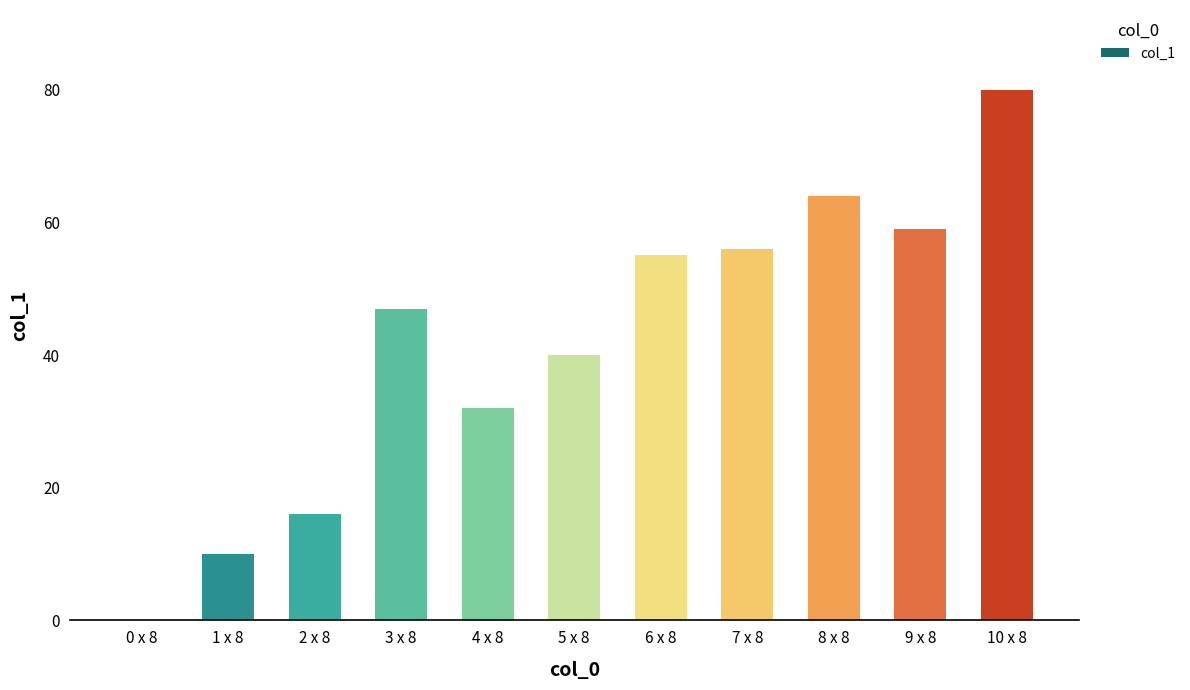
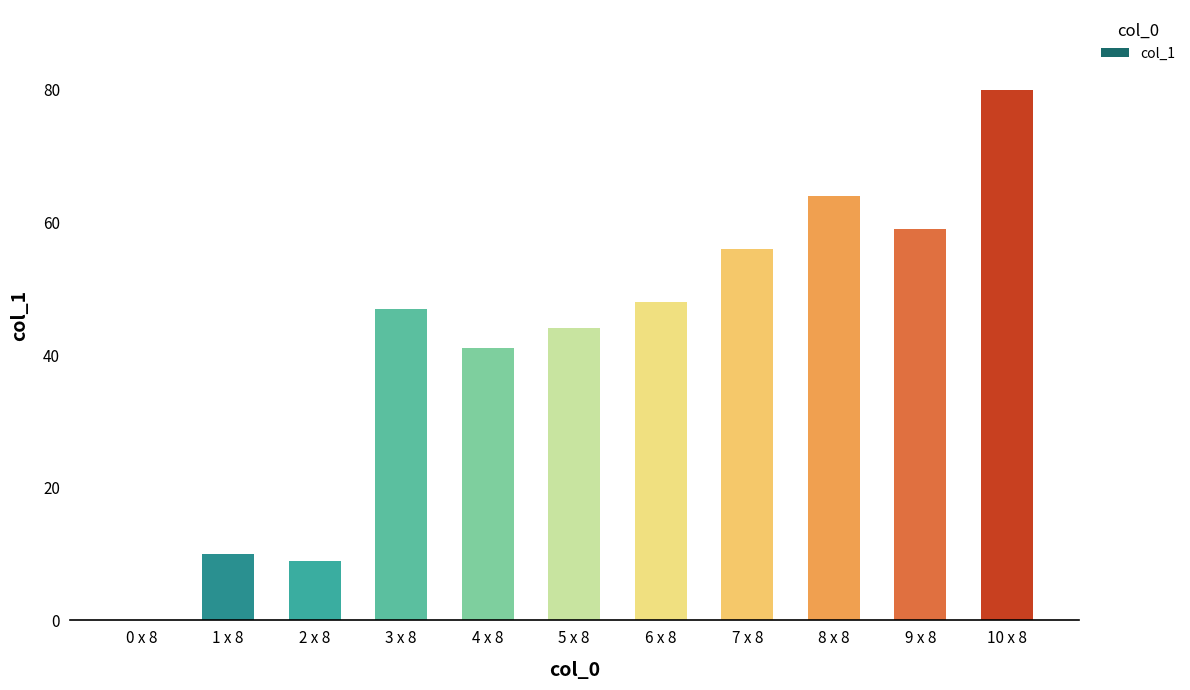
  {
    "0 x 8": 0,
    "1 x 8": 10,
-   "2 x 8": 16,
+   "2 x 8": 9,
    "3 x 8": 47,
-   "4 x 8": 32,
-   "5 x 8": 40,
-   "6 x 8": 55,
+   "4 x 8": 41,
+   "5 x 8": 44,
+   "6 x 8": 48,
    "7 x 8": 56,
    "8 x 8": 64,
    "9 x 8": 59,
    "10 x 8": 80
  }
